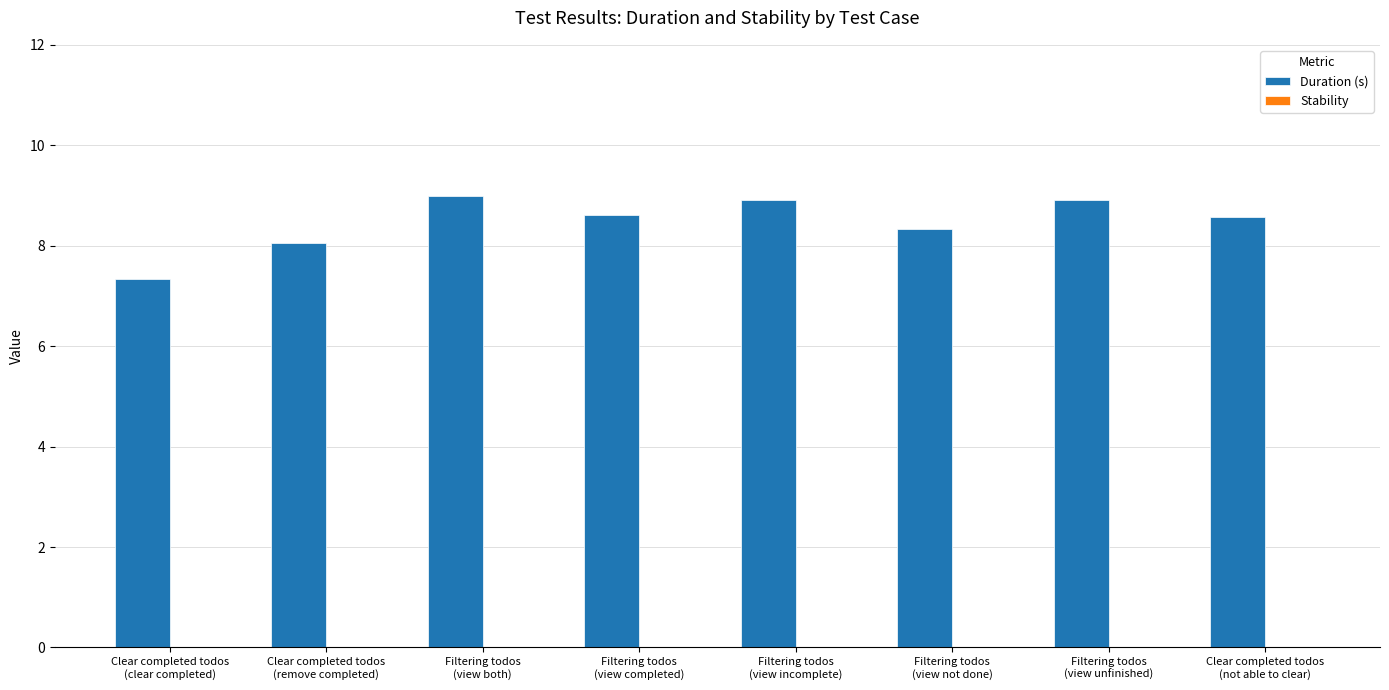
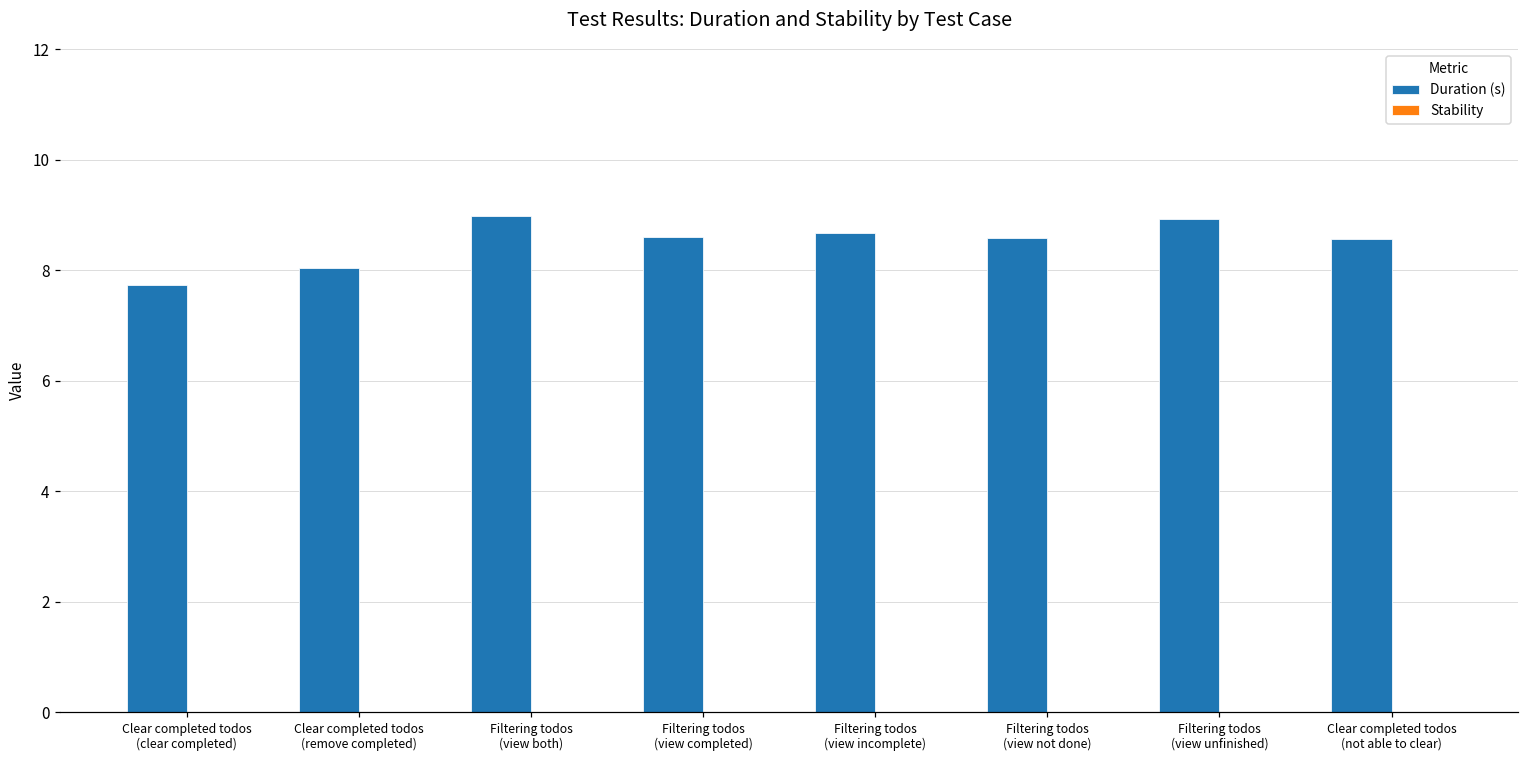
  {
    "Duration (s)": {
-     "Clear completed todos (clear completed)": 7.3,
+     "Clear completed todos (clear completed)": 7.7,
      "Clear completed todos (remove completed)": 8.1,
      "Filtering todos (view both)": 9.0,
      "Filtering todos (view completed)": 8.6,
-     "Filtering todos (view incomplete)": 8.9,
-     "Filtering todos (view not done)": 8.3,
+     "Filtering todos (view incomplete)": 8.7,
+     "Filtering todos (view not done)": 8.6,
      "Filtering todos (view unfinished)": 8.9,
      "Clear completed todos (not able to clear)": 8.6
    },
    "Stability": {
      "Clear completed todos (clear completed)": 0.0,
      "Clear completed todos (remove completed)": 0.0,
      "Filtering todos (view both)": 0.0,
      "Filtering todos (view completed)": 0.0,
      "Filtering todos (view incomplete)": 0.0,
      "Filtering todos (view not done)": 0.0,
      "Filtering todos (view unfinished)": 0.0,
      "Clear completed todos (not able to clear)": 0.0
    }
  }
